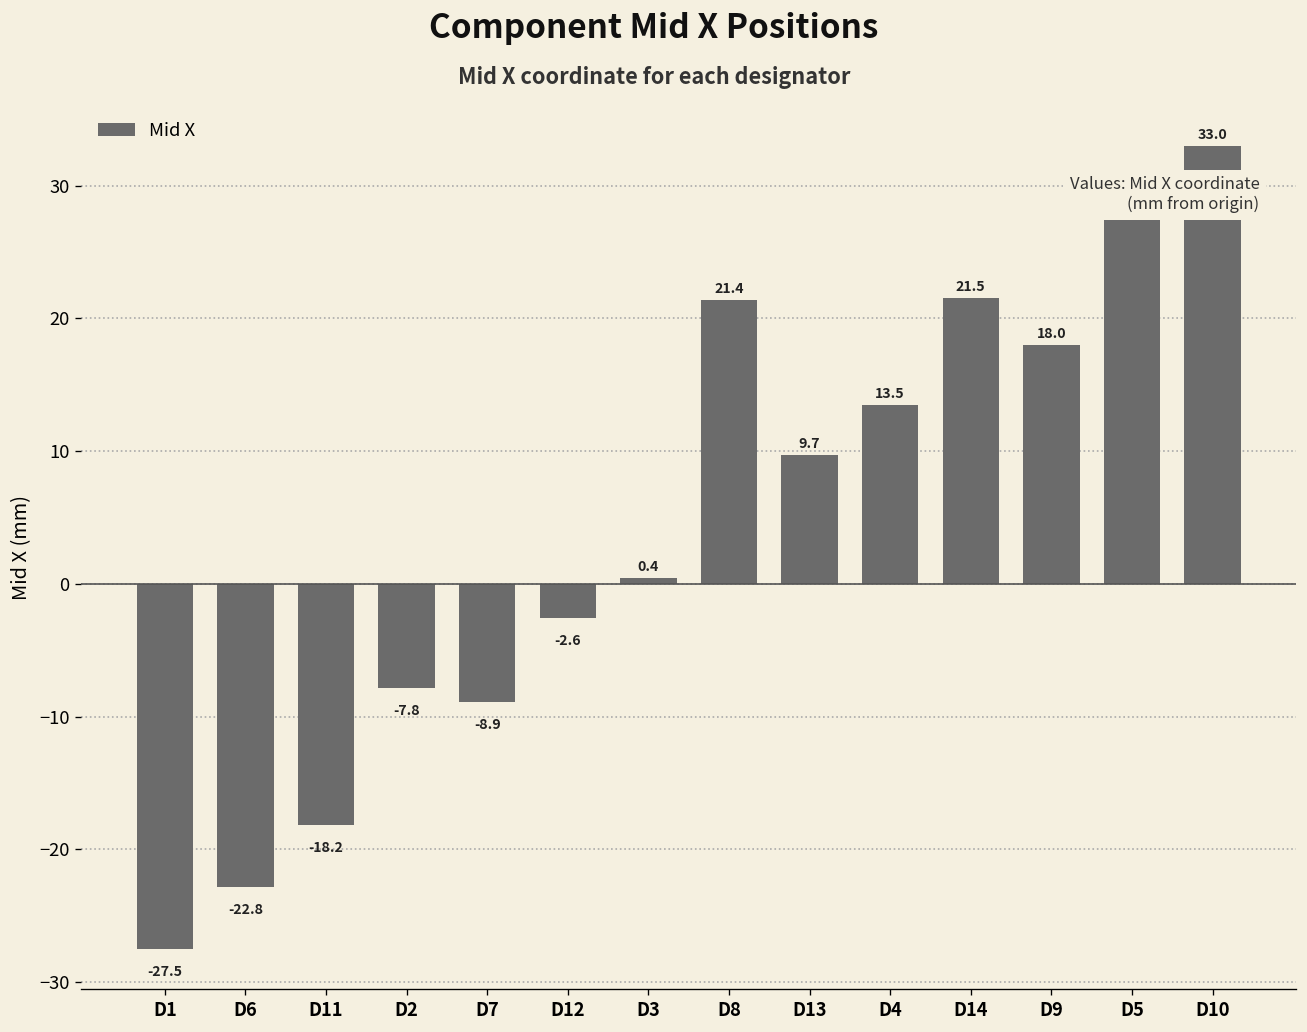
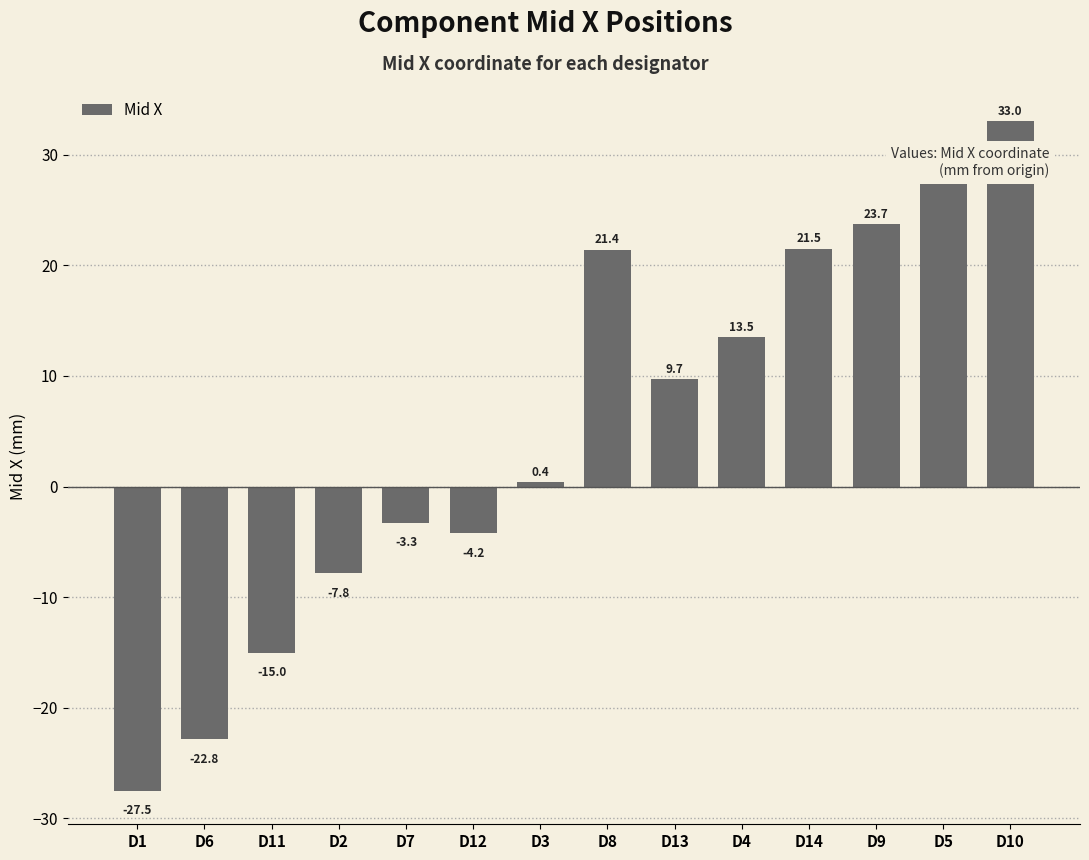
  {
    "D1": -27.5,
    "D6": -22.8,
-   "D11": -18.2,
+   "D11": -15.0,
    "D2": -7.8,
-   "D7": -8.9,
-   "D12": -2.6,
+   "D7": -3.3,
+   "D12": -4.2,
    "D3": 0.4,
    "D8": 21.4,
    "D13": 9.7,
    "D4": 13.5,
    "D14": 21.5,
-   "D9": 18.0,
+   "D9": 23.7,
    "D10": 33.0
  }
